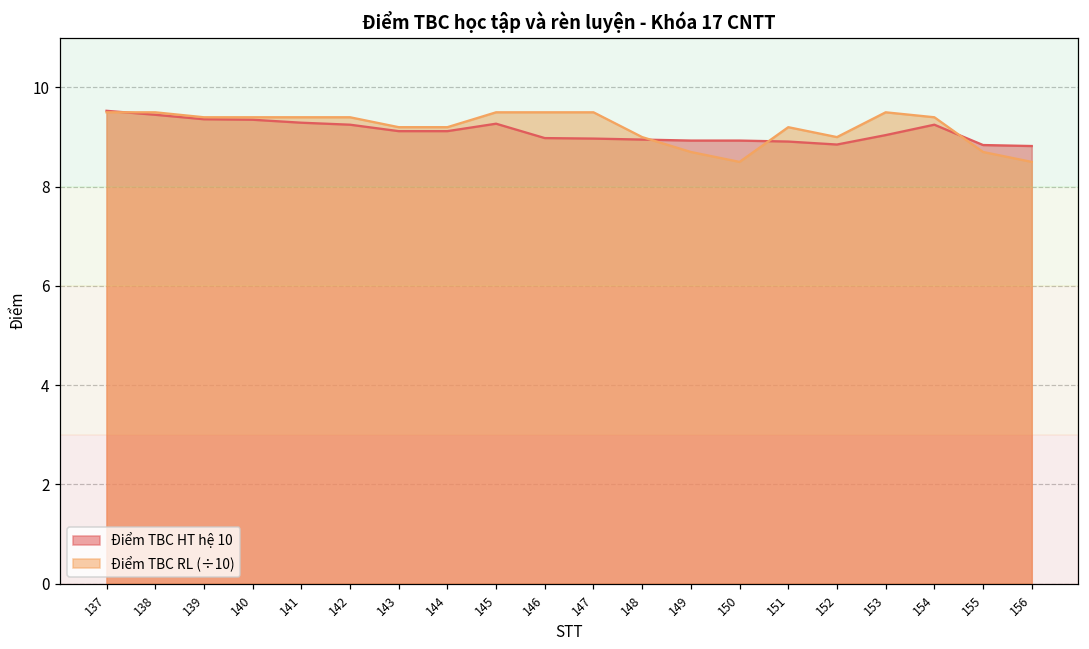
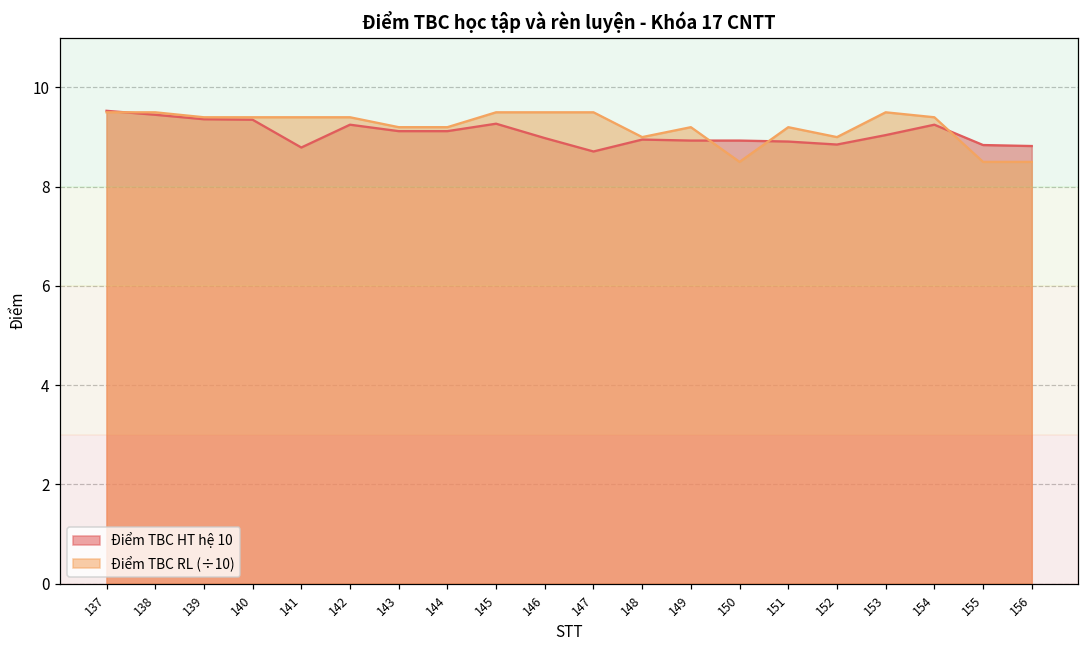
  {
    "Điểm TBC HT hệ 10": {
-     "141": 9.3,
+     "141": 8.8,
      "142": 9.3,
      "143": 9.1,
      "144": 9.1,
      "145": 9.3,
      "146": 9.0,
-     "147": 9.0,
+     "147": 8.7,
      "149": 8.9,
      "150": 8.9,
      "151": 8.9,
      "152": 8.9,
      "153": 9.0,
      "154": 9.3,
      "155": 8.8,
      "156": 8.8
    },
    "Điểm TBC RL (÷10)": {
      "141": 9.4,
      "142": 9.4,
      "143": 9.2,
      "144": 9.2,
      "145": 9.5,
      "146": 9.5,
      "147": 9.5,
-     "149": 8.7,
+     "149": 9.2,
      "150": 8.5,
      "151": 9.2,
      "152": 9.0,
      "153": 9.5,
      "154": 9.4,
-     "155": 8.7,
+     "155": 8.5,
      "156": 8.5
    }
  }
